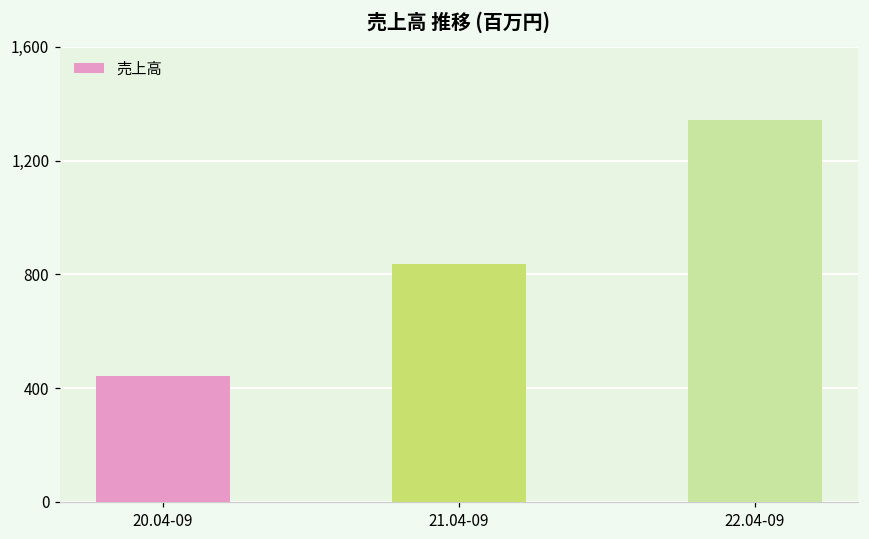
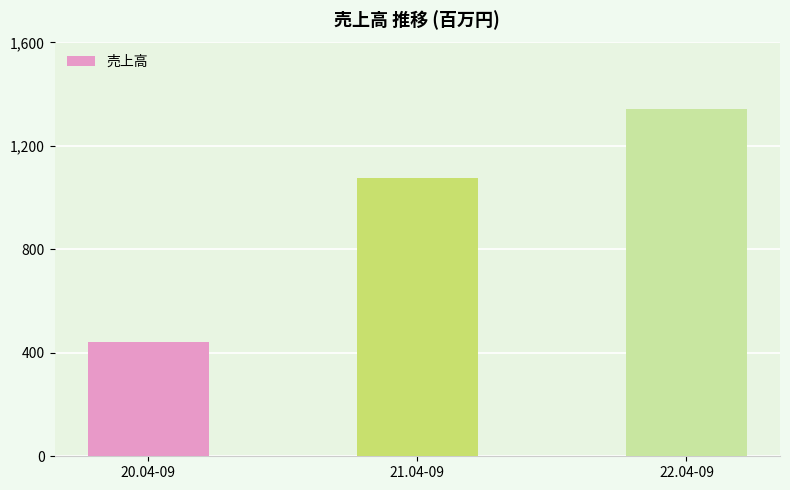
  {
    "20.04-09": "440",
-   "21.04-09": "840",
+   "21.04-09": "1,080",
    "22.04-09": "1,340"
  }
